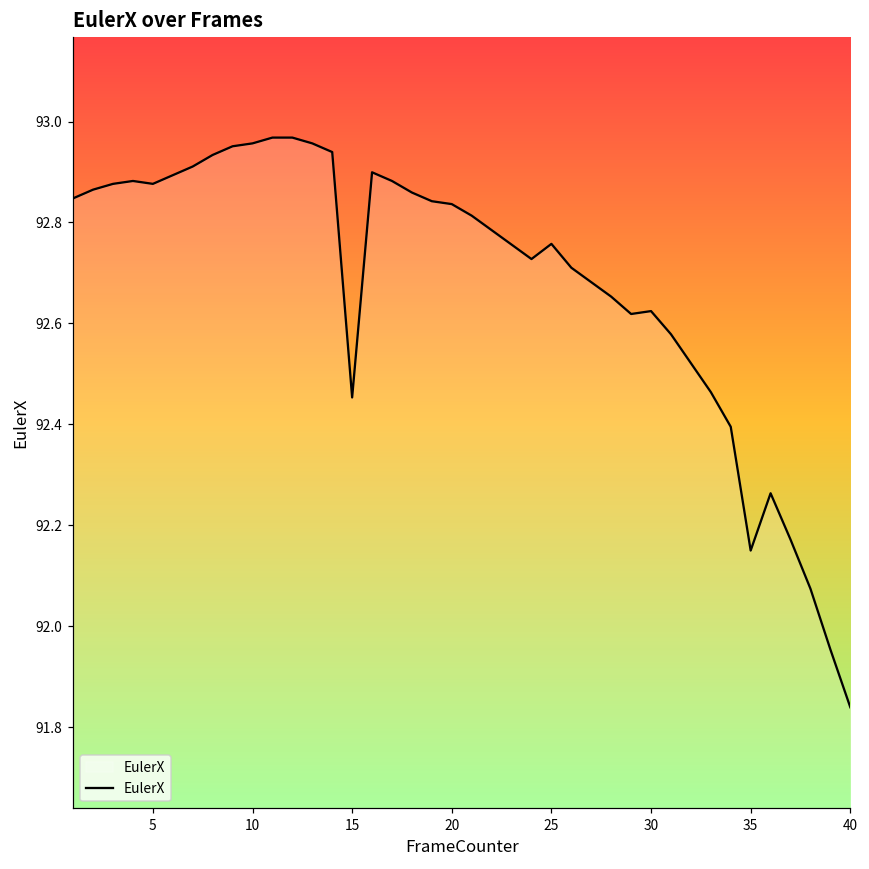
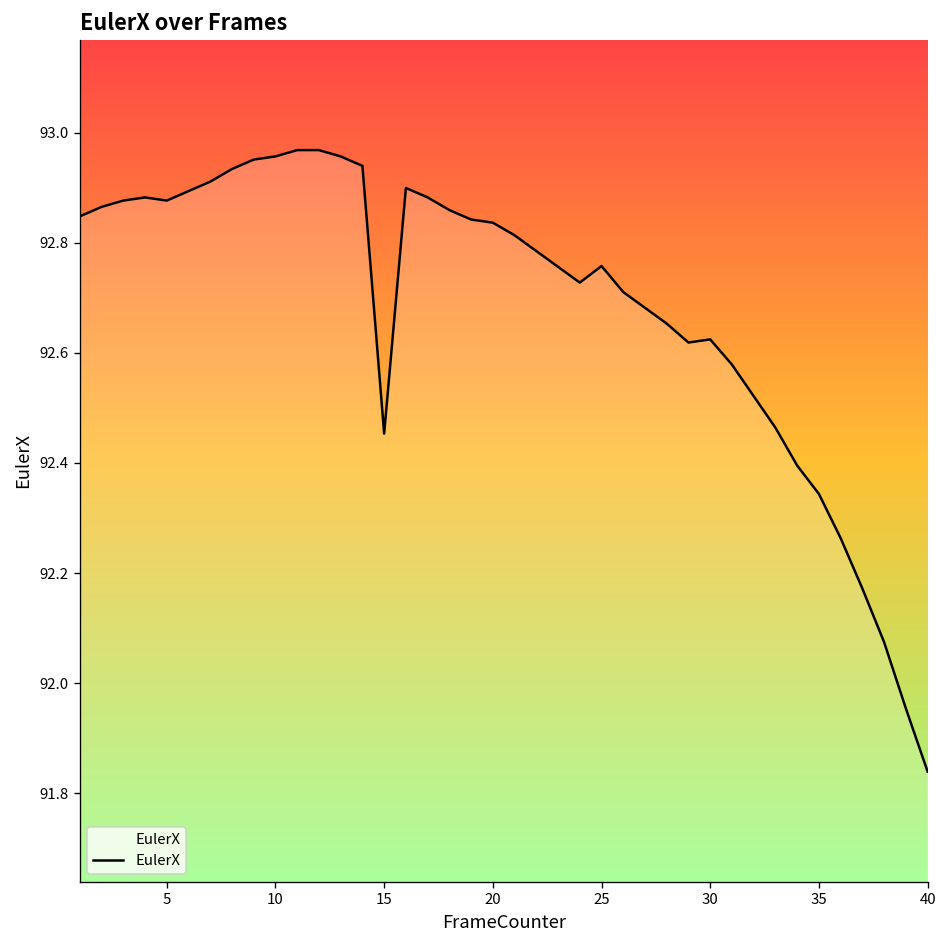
  {
    "5": 92.88,
    "10": 92.96,
    "15": 92.45,
    "20": 92.84,
    "25": 92.76,
    "30": 92.62,
-   "35": 92.15,
+   "35": 92.34,
    "40": 91.84
  }
